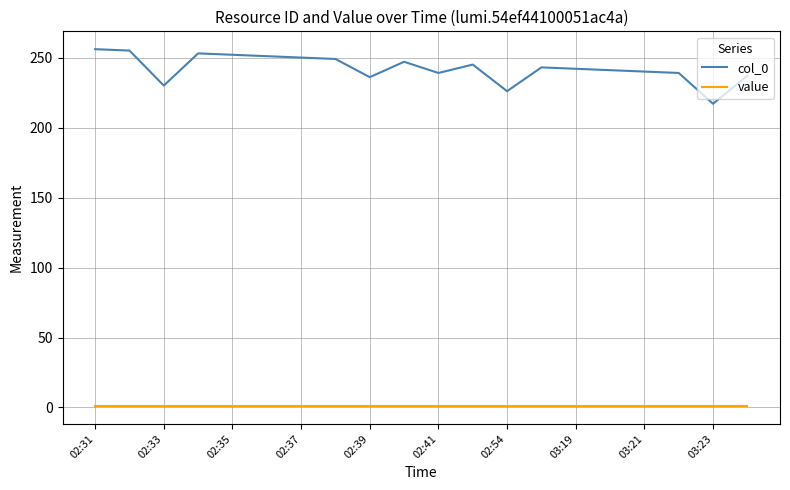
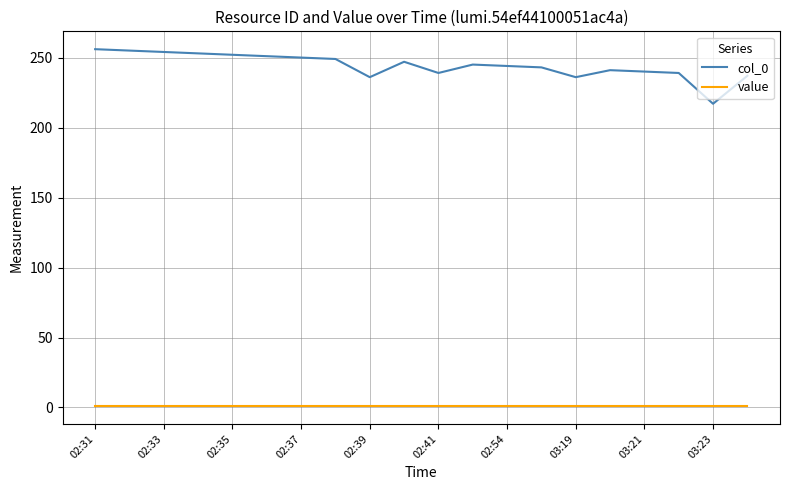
  {
    "col_0": {
      "02:31": 256,
-     "02:33": 230,
+     "02:33": 254,
      "02:35": 252,
      "02:37": 250,
      "02:39": 236,
      "02:41": 239,
-     "02:54": 226,
-     "03:19": 242,
+     "02:54": 244,
+     "03:19": 236,
      "03:21": 240,
      "03:23": 217
    },
    "value": {
      "02:31": 1,
      "02:33": 1,
      "02:35": 1,
      "02:37": 1,
      "02:39": 1,
      "02:41": 1,
      "02:54": 1,
      "03:19": 1,
      "03:21": 1,
      "03:23": 1
    }
  }
